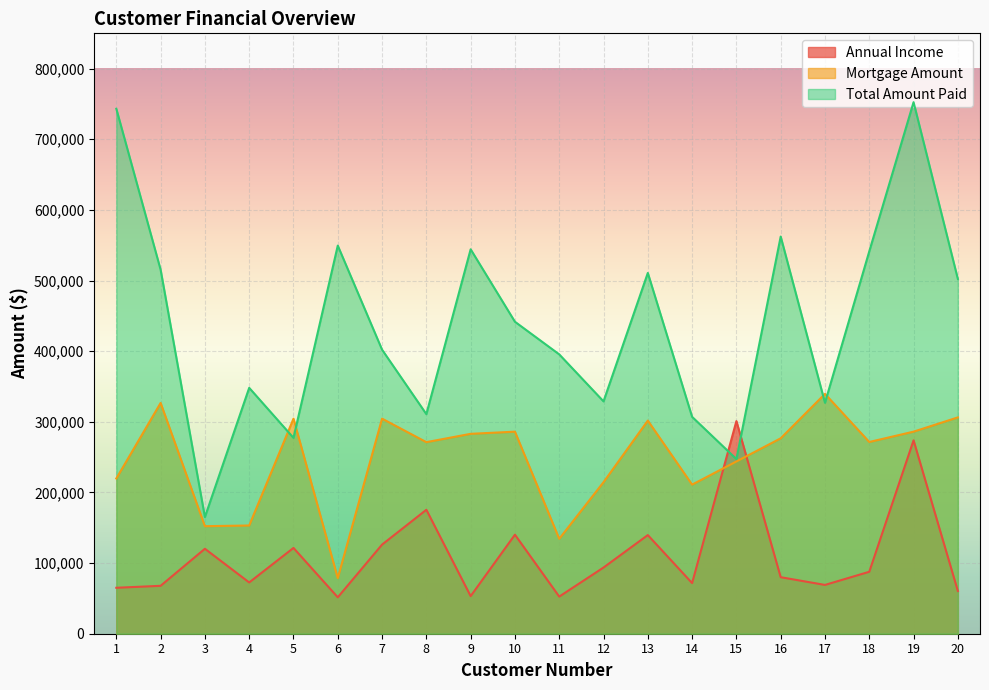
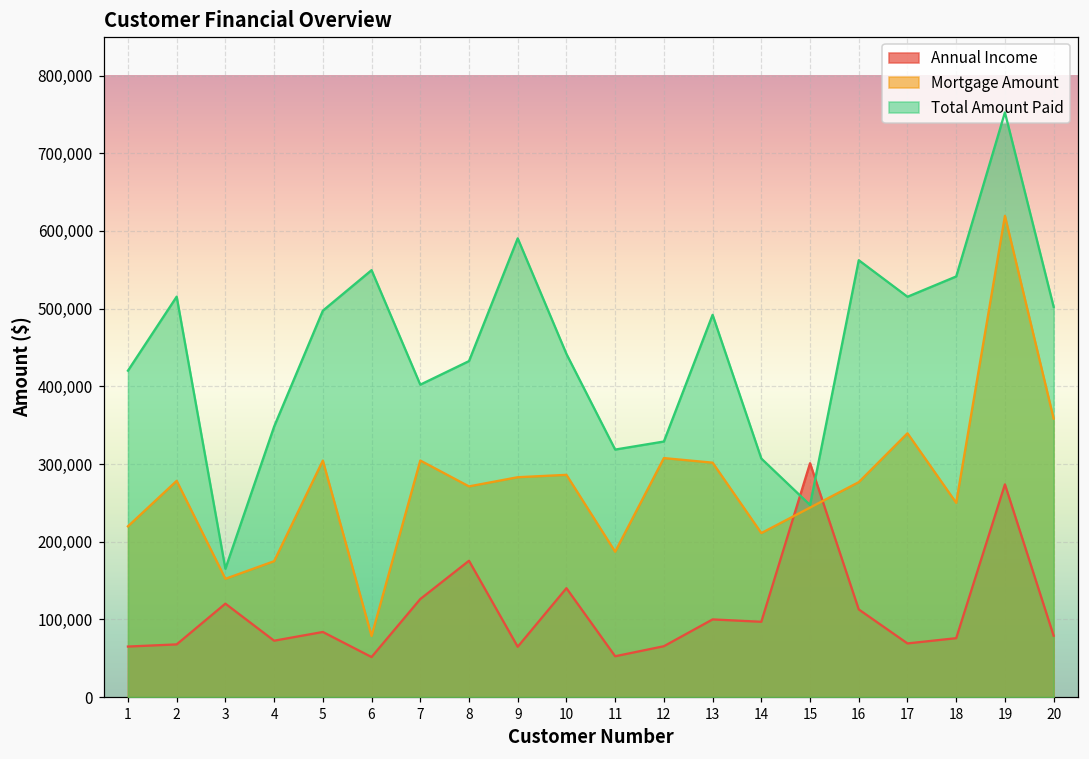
  {
    "Annual Income": {
      "1": "70,000",
      "2": "70,000",
      "3": "120,000",
      "4": "70,000",
-     "5": "120,000",
+     "5": "80,000",
      "6": "50,000",
      "7": "130,000",
      "8": "180,000",
-     "9": "50,000",
+     "9": "60,000",
      "10": "140,000",
      "11": "50,000",
-     "12": "90,000",
-     "13": "140,000",
-     "14": "70,000",
+     "12": "70,000",
+     "13": "100,000",
+     "14": "100,000",
      "15": "300,000",
-     "16": "80,000",
+     "16": "110,000",
      "17": "70,000",
-     "18": "90,000",
+     "18": "80,000",
      "19": "270,000",
-     "20": "60,000"
+     "20": "80,000"
    },
    "Mortgage Amount": {
      "1": "220,000",
-     "2": "330,000",
+     "2": "280,000",
      "3": "150,000",
-     "4": "150,000",
+     "4": "170,000",
      "5": "300,000",
      "6": "80,000",
      "7": "300,000",
      "8": "270,000",
      "9": "280,000",
      "10": "290,000",
-     "11": "130,000",
-     "12": "210,000",
+     "11": "190,000",
+     "12": "310,000",
      "13": "300,000",
      "14": "210,000",
      "16": "280,000",
      "17": "340,000",
-     "18": "270,000",
-     "19": "290,000",
-     "20": "310,000"
+     "18": "250,000",
+     "19": "620,000",
+     "20": "360,000"
    },
    "Total Amount Paid": {
-     "1": "740,000",
+     "1": "420,000",
      "2": "520,000",
      "3": "170,000",
      "4": "350,000",
-     "5": "280,000",
+     "5": "500,000",
      "6": "550,000",
      "7": "400,000",
-     "8": "310,000",
-     "9": "540,000",
+     "8": "430,000",
+     "9": "590,000",
      "10": "440,000",
-     "11": "400,000",
+     "11": "320,000",
      "12": "330,000",
-     "13": "510,000",
+     "13": "490,000",
      "14": "310,000",
      "16": "560,000",
-     "17": "330,000",
+     "17": "520,000",
      "18": "540,000",
      "20": "500,000"
    }
  }
